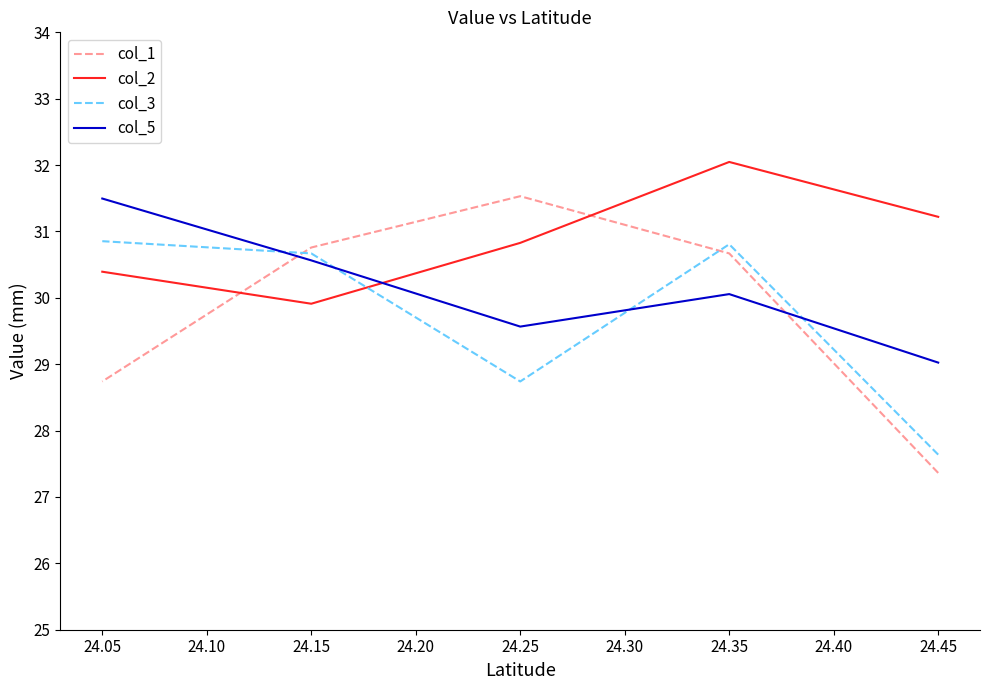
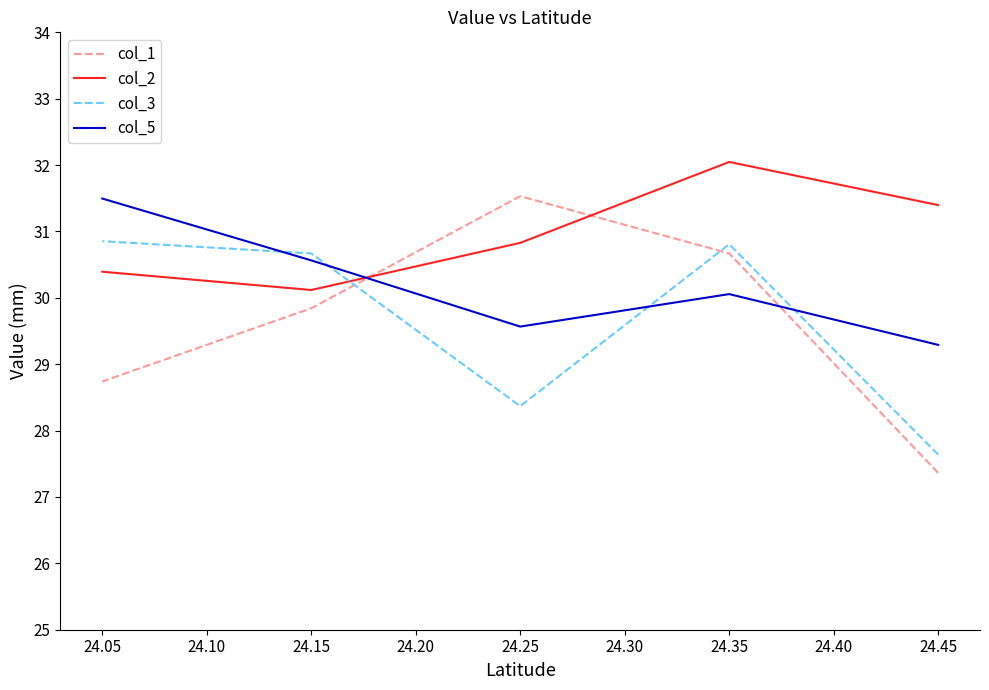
  {
    "col_1": {
      "24.05": 28.7,
-     "24.15": 30.8,
+     "24.15": 29.8,
      "24.25": 31.5,
      "24.35": 30.7,
      "24.45": 27.4
    },
    "col_2": {
      "24.05": 30.4,
-     "24.15": 29.9,
+     "24.15": 30.1,
      "24.25": 30.8,
      "24.35": 32.0,
-     "24.45": 31.2
+     "24.45": 31.4
    },
    "col_3": {
      "24.05": 30.9,
      "24.15": 30.7,
-     "24.25": 28.7,
+     "24.25": 28.4,
      "24.35": 30.8,
      "24.45": 27.6
    },
    "col_5": {
      "24.05": 31.5,
      "24.15": 30.6,
      "24.25": 29.6,
      "24.35": 30.1,
-     "24.45": 29.0
+     "24.45": 29.3
    }
  }
